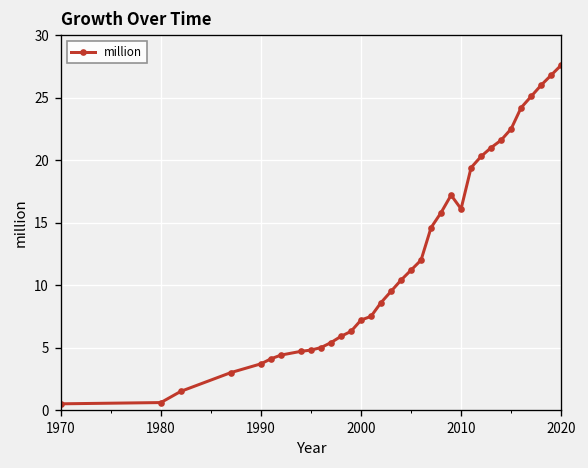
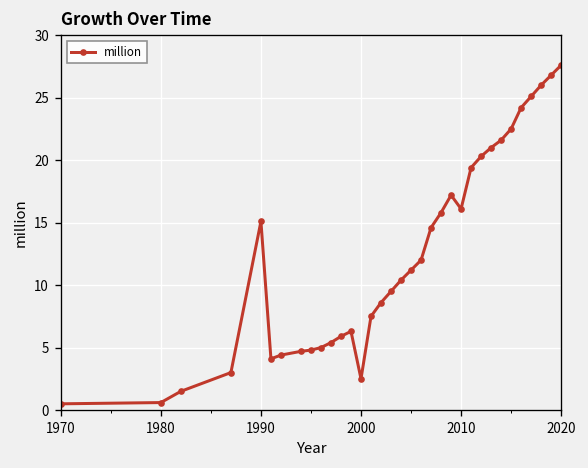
  {
    "1970": 0.5,
    "1980": 0.6,
-   "1990": 3.7,
-   "2000": 7.2,
+   "1990": 15.1,
+   "2000": 2.5,
    "2010": 16.1,
    "2020": 27.6
  }
